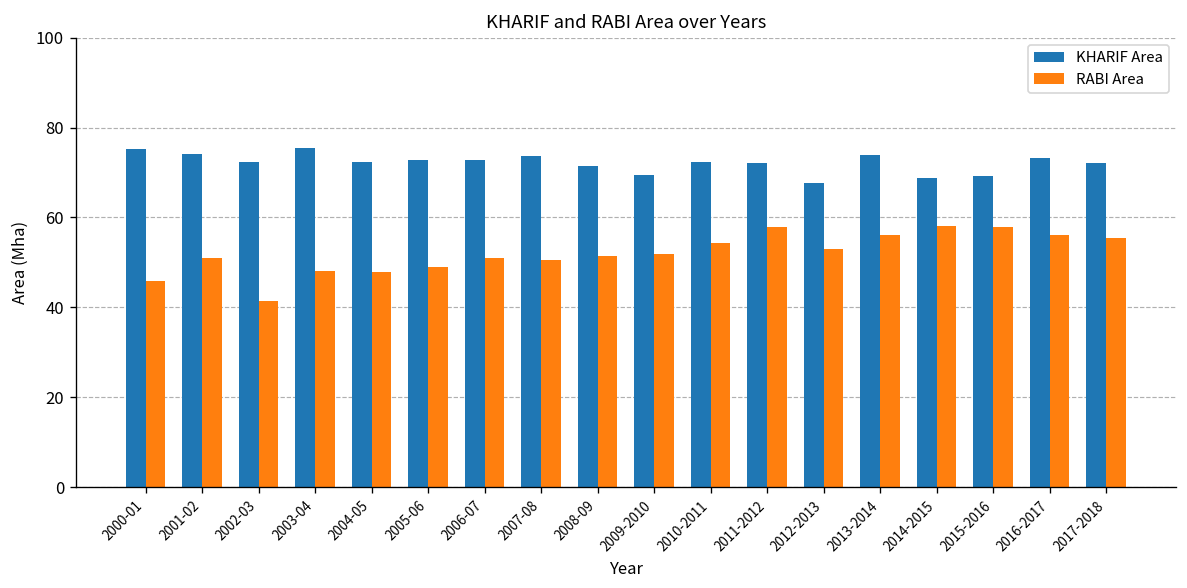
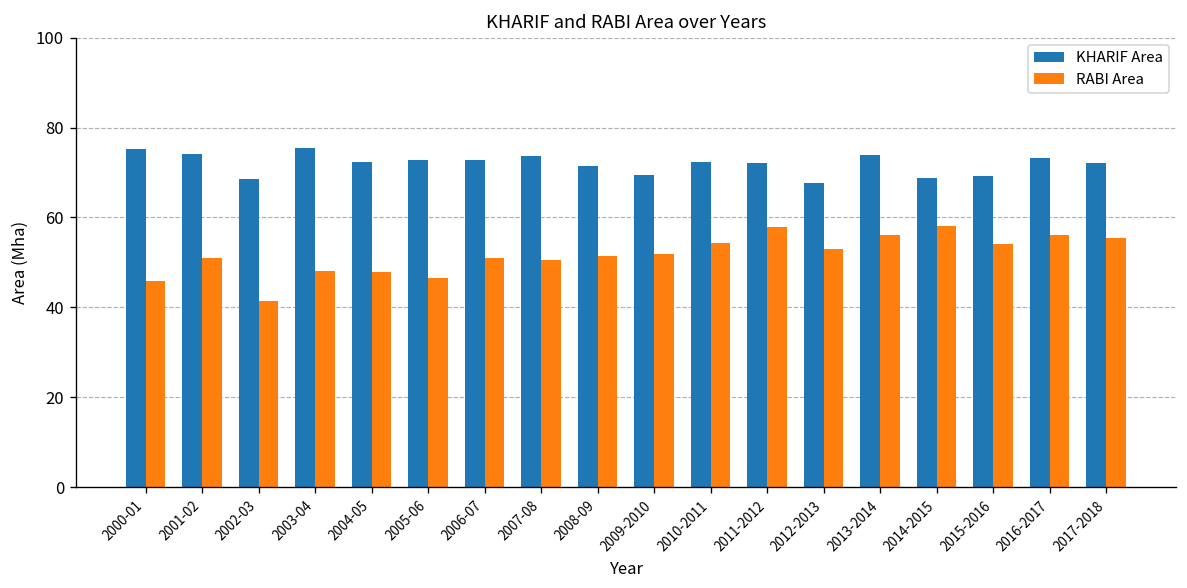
  {
    "KHARIF Area": {
      "2000-01": 75,
      "2001-02": 74,
-     "2002-03": 72,
+     "2002-03": 69,
      "2003-04": 75,
      "2004-05": 72,
      "2005-06": 73,
      "2006-07": 73,
      "2007-08": 74,
      "2008-09": 71,
      "2009-2010": 70,
      "2010-2011": 72,
      "2011-2012": 72,
      "2012-2013": 68,
      "2013-2014": 74,
      "2014-2015": 69,
      "2015-2016": 69,
      "2016-2017": 73,
      "2017-2018": 72
    },
    "RABI Area": {
      "2000-01": 46,
      "2001-02": 51,
      "2002-03": 42,
      "2003-04": 48,
      "2004-05": 48,
-     "2005-06": 49,
+     "2005-06": 47,
      "2006-07": 51,
      "2007-08": 50,
      "2008-09": 51,
      "2009-2010": 52,
      "2010-2011": 54,
      "2011-2012": 58,
      "2012-2013": 53,
      "2013-2014": 56,
      "2014-2015": 58,
-     "2015-2016": 58,
+     "2015-2016": 54,
      "2016-2017": 56,
      "2017-2018": 56
    }
  }
